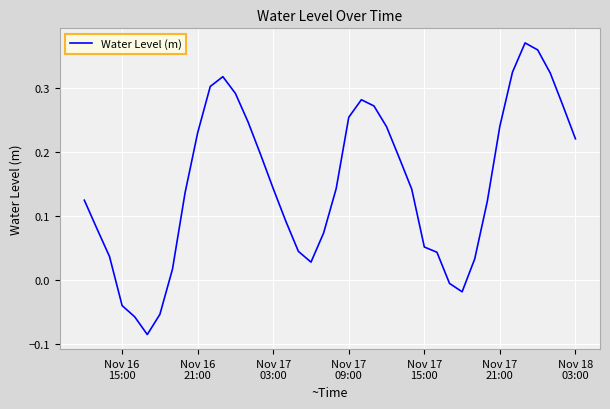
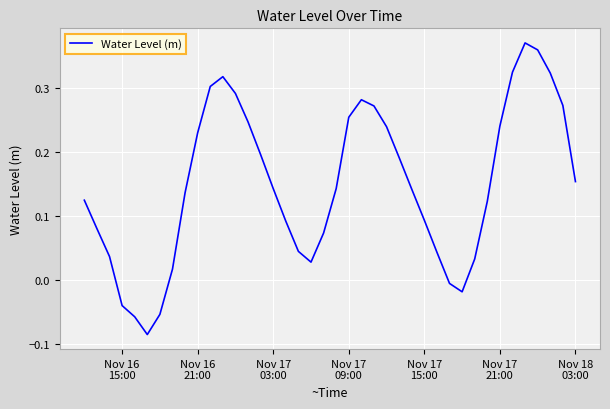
  {
    "Nov 16 15:00": -0.04,
    "Nov 16 21:00": 0.23,
    "Nov 17 03:00": 0.14,
    "Nov 17 09:00": 0.25,
-   "Nov 17 15:00": 0.05,
+   "Nov 17 15:00": 0.09,
    "Nov 17 21:00": 0.24,
-   "Nov 18 03:00": 0.22
+   "Nov 18 03:00": 0.15
  }
